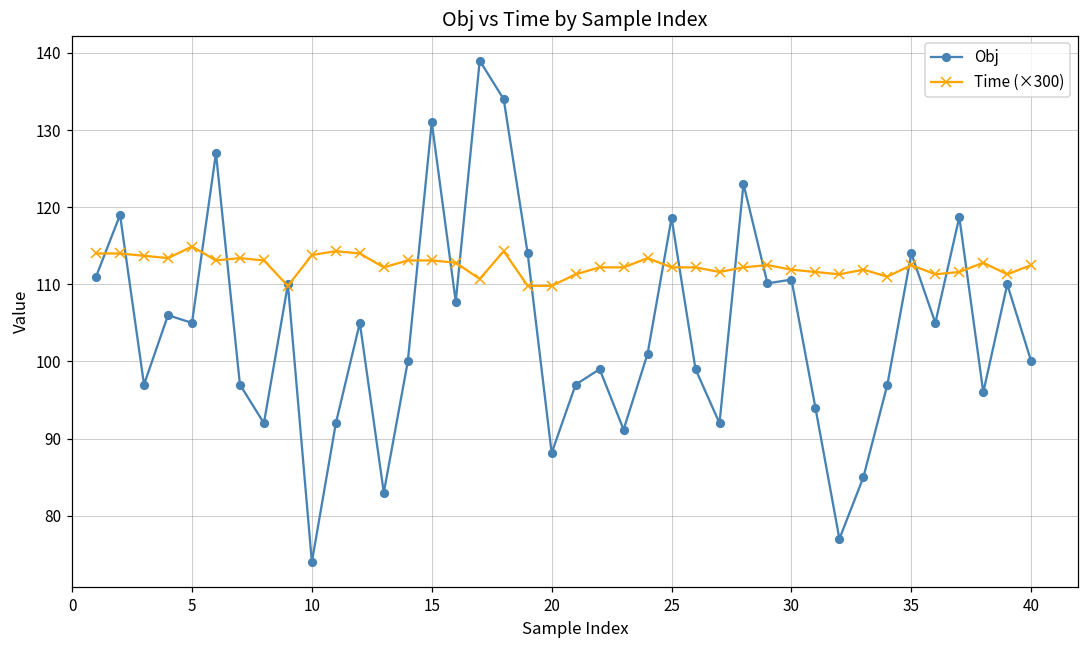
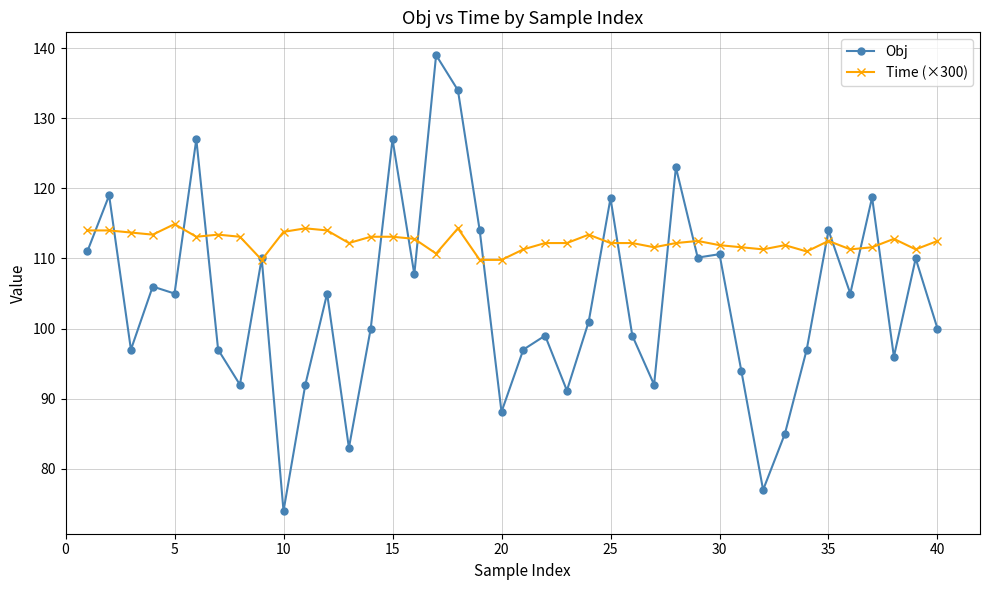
  {
    "Obj": {
      "5": 105,
      "10": 74,
-     "15": 131,
+     "15": 127,
      "20": 88,
      "25": 119,
      "30": 111,
      "35": 114,
      "40": 100
    },
    "Time (×300)": {
      "5": 115,
      "10": 114,
      "15": 113,
      "20": 110,
      "25": 112,
      "30": 112,
      "35": 113,
      "40": 113
    }
  }
